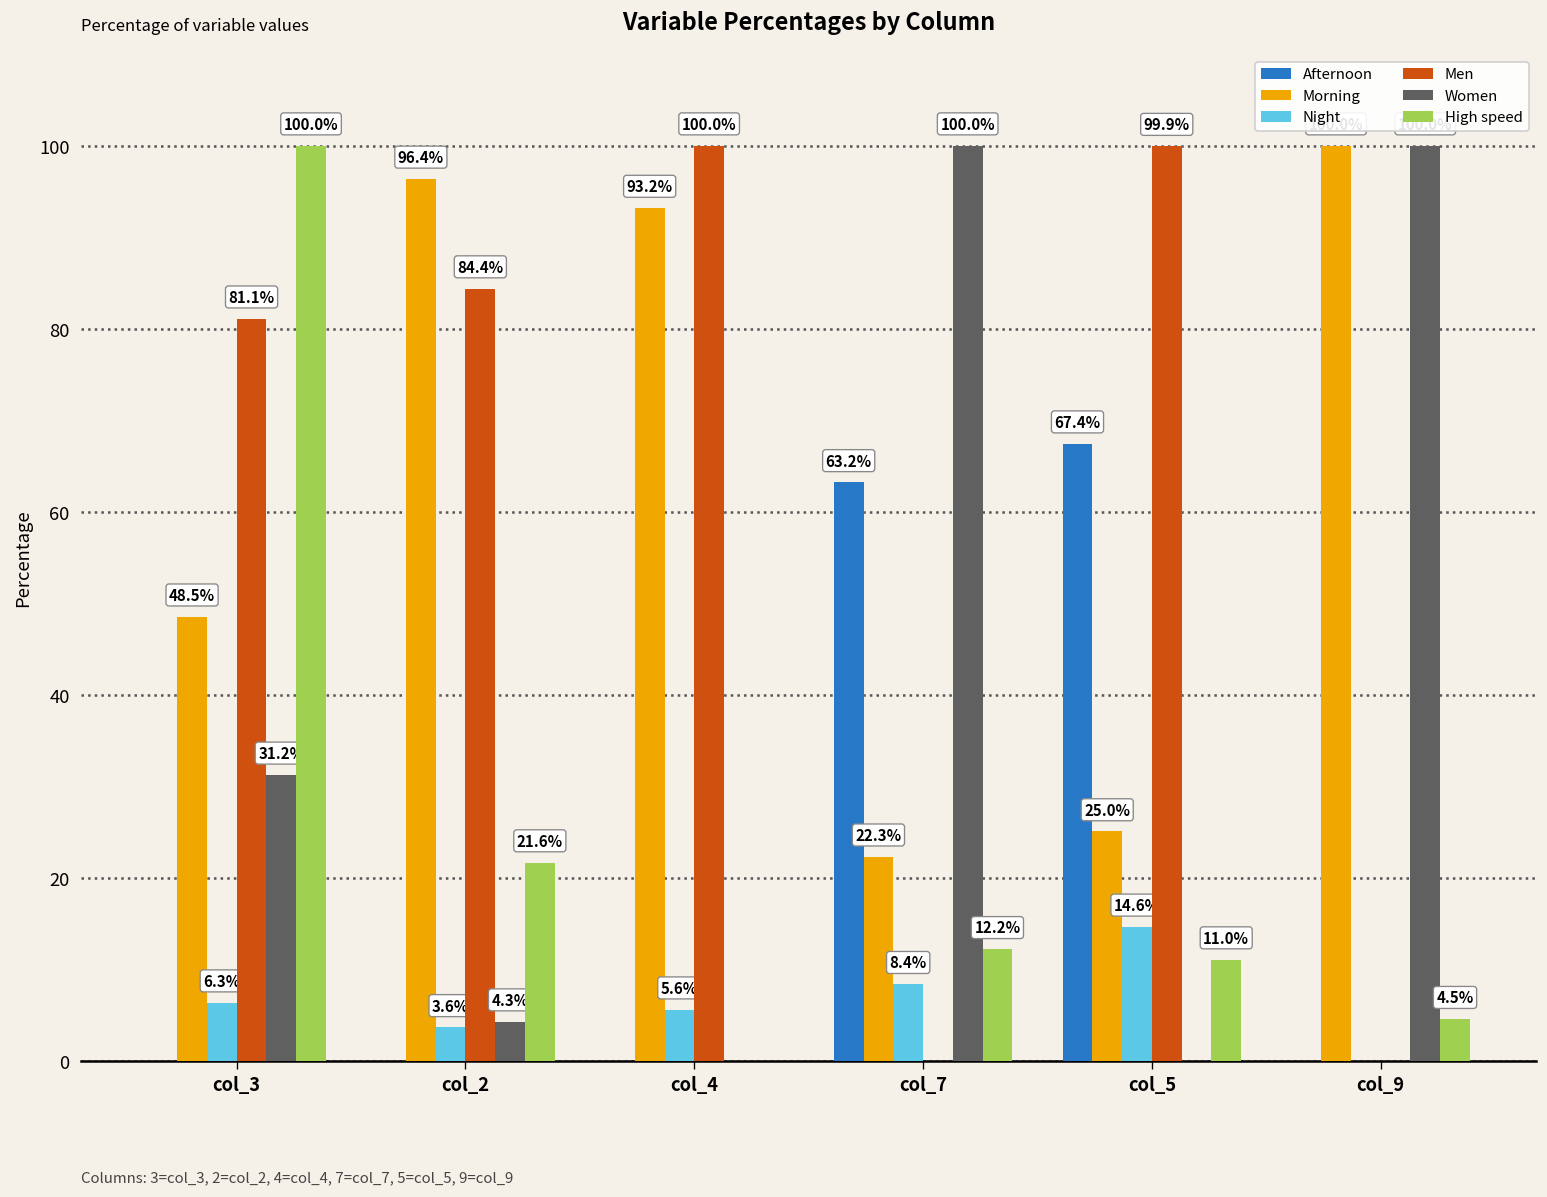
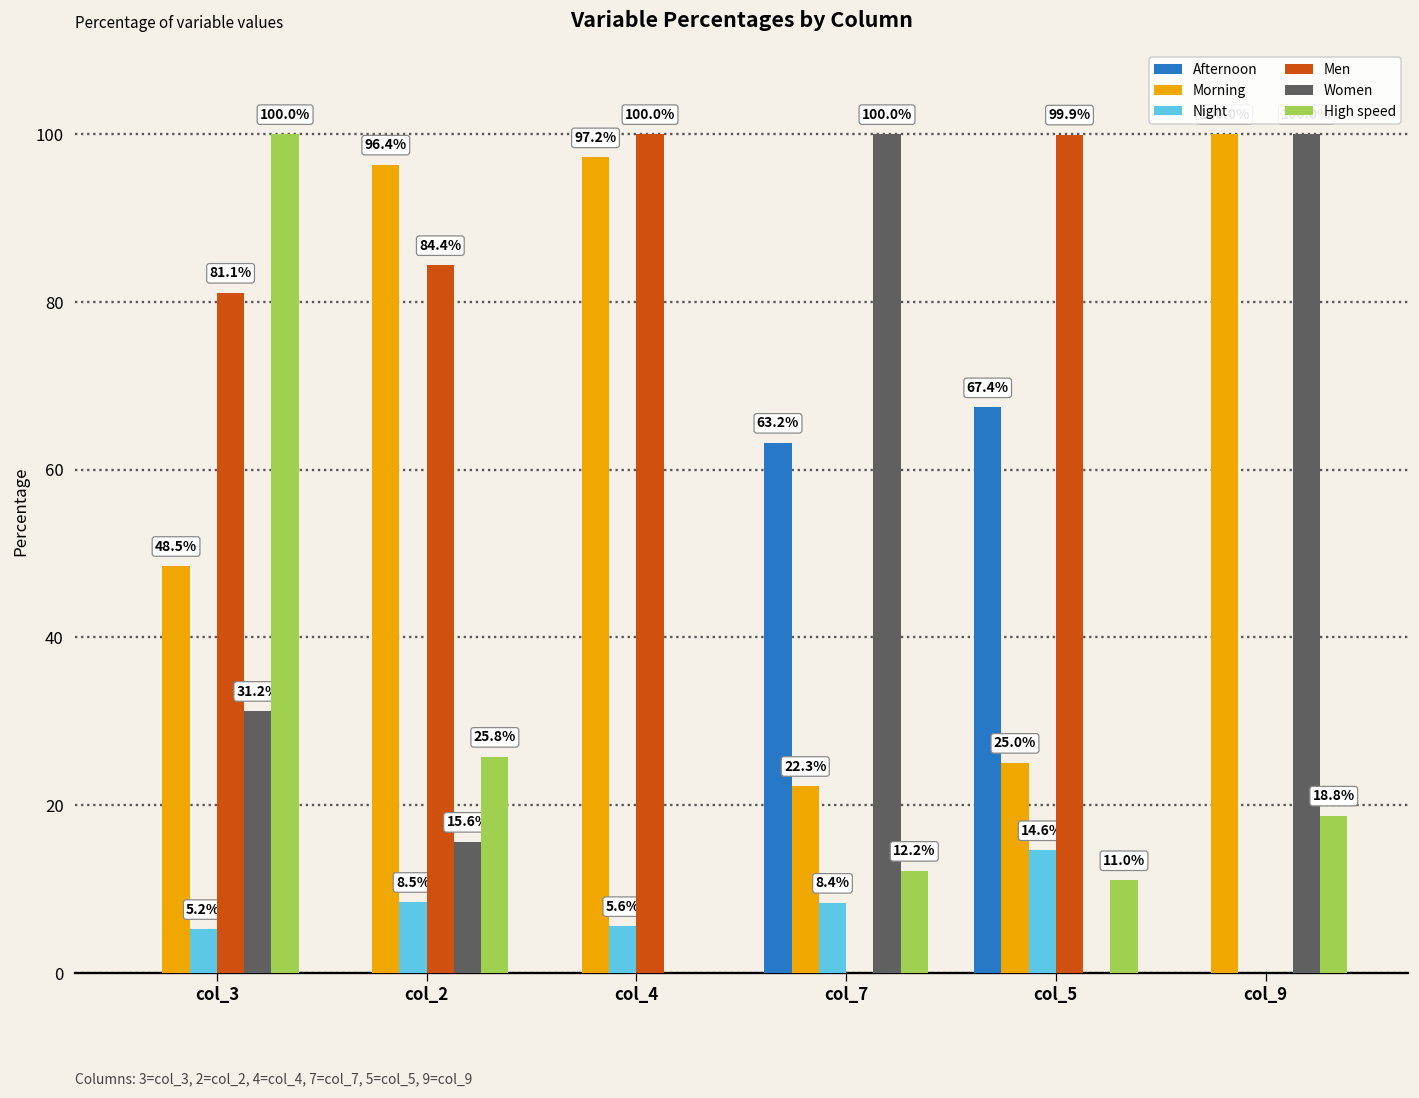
  {
    "Afternoon": {
      "col_3": "0",
      "col_2": "0",
      "col_4": "0",
      "col_9": "0"
    },
    "Morning": {
-     "col_4": "93.2%"
+     "col_4": "97.2%"
    },
    "Night": {
-     "col_3": "6.3%",
-     "col_2": "3.6%"
+     "col_3": "5.2%",
+     "col_2": "8.5%"
    },
    "Men": {
      "col_7": "0",
      "col_9": "0"
    },
    "Women": {
-     "col_2": "4.3%"
+     "col_2": "15.6%"
    },
    "High speed": {
-     "col_2": "21.6%",
-     "col_9": "4.5%"
+     "col_2": "25.8%",
+     "col_9": "18.8%"
    }
  }
